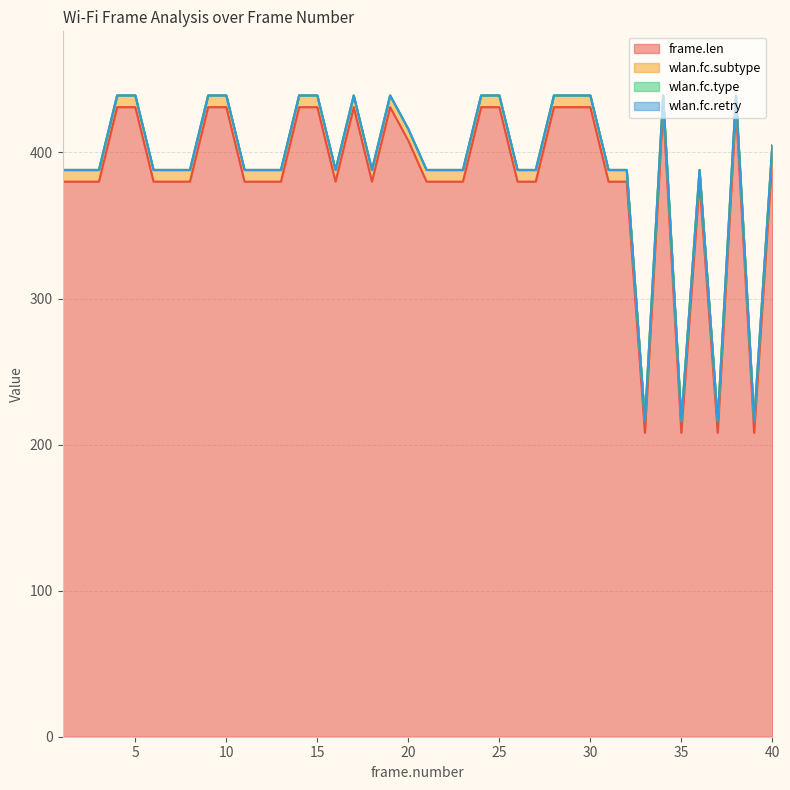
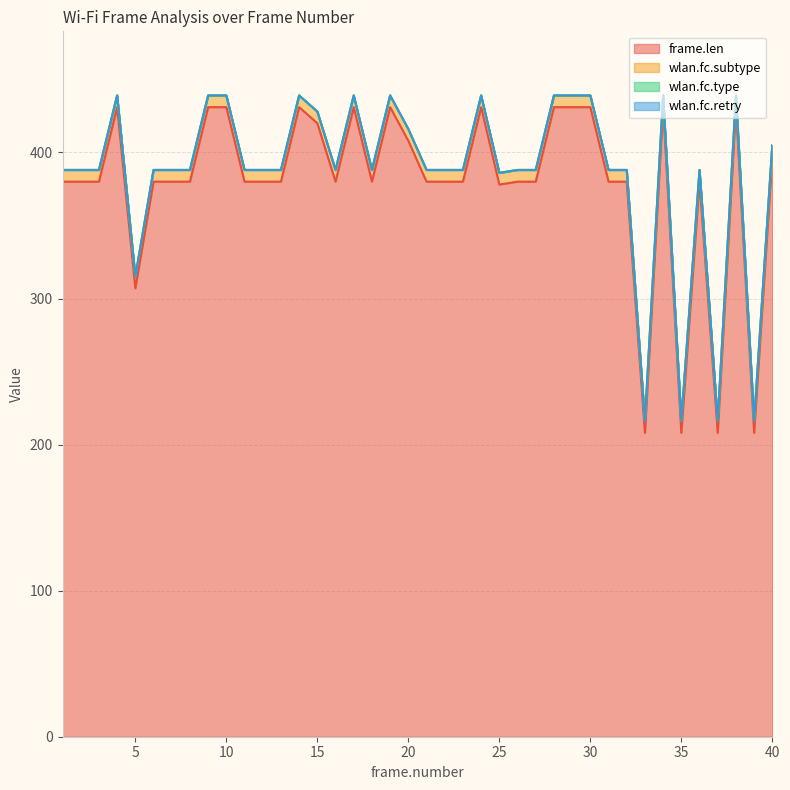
  {
    "frame.len": {
-     "5": 431,
+     "5": 307,
      "10": 431,
-     "15": 431,
+     "15": 420,
      "20": 408,
-     "25": 431,
+     "25": 378,
      "30": 431,
      "35": 208,
      "40": 397
    }
  }
